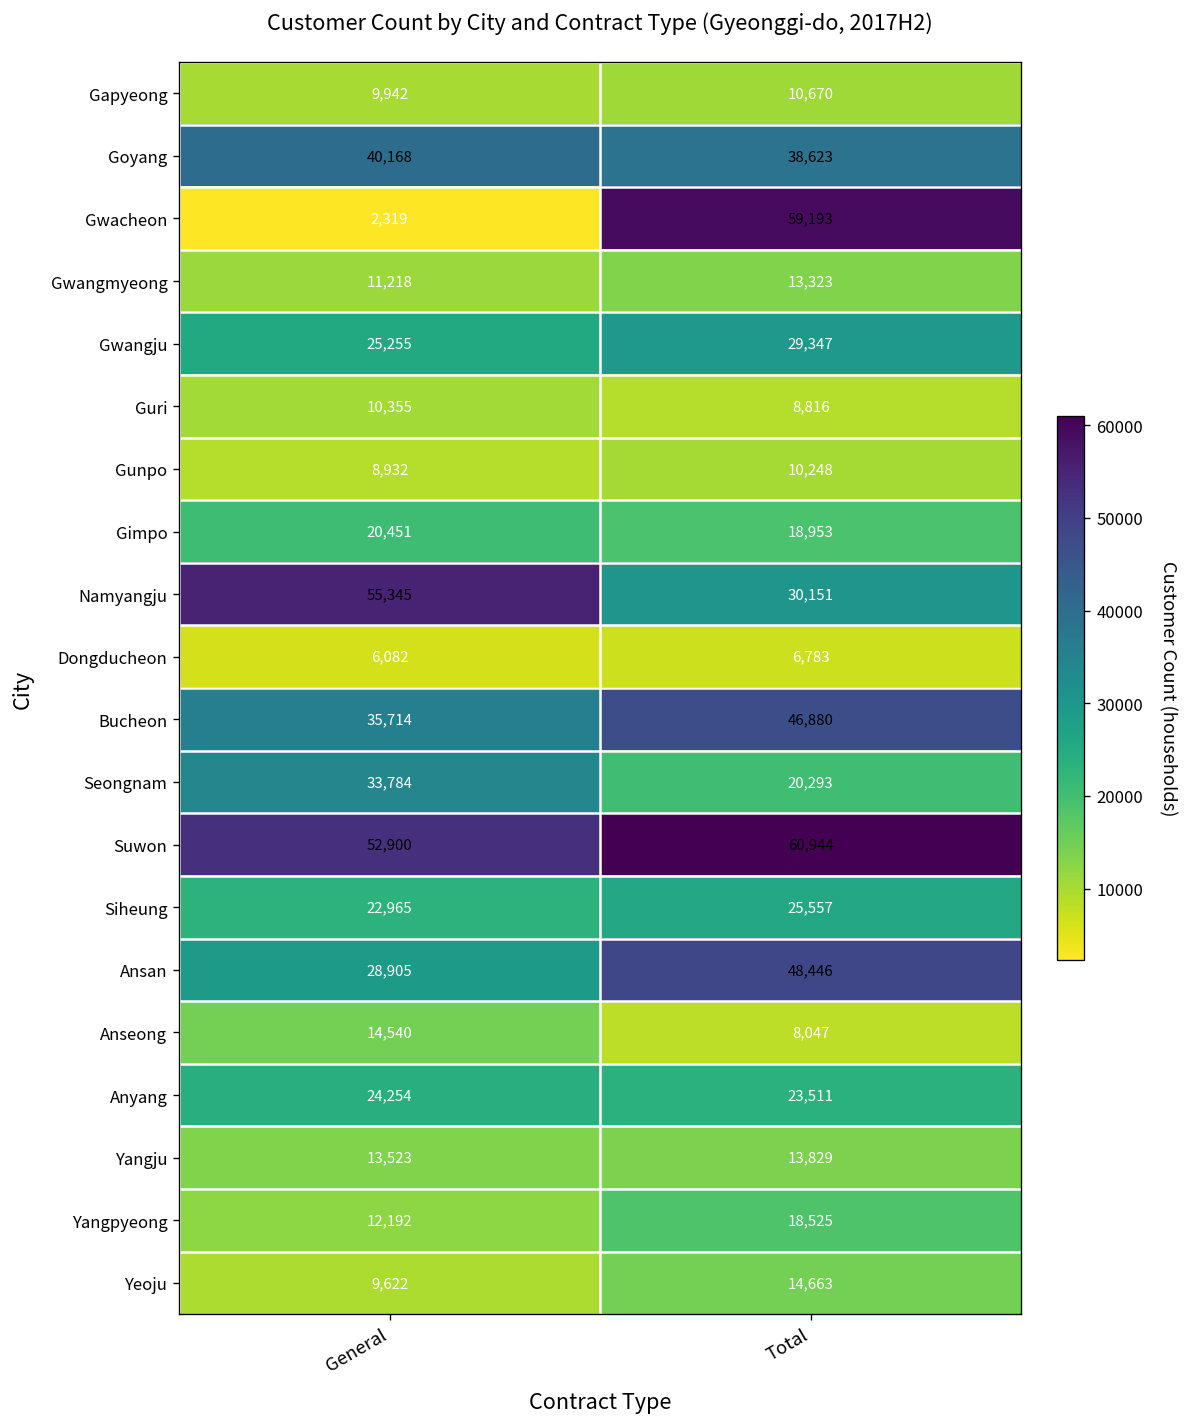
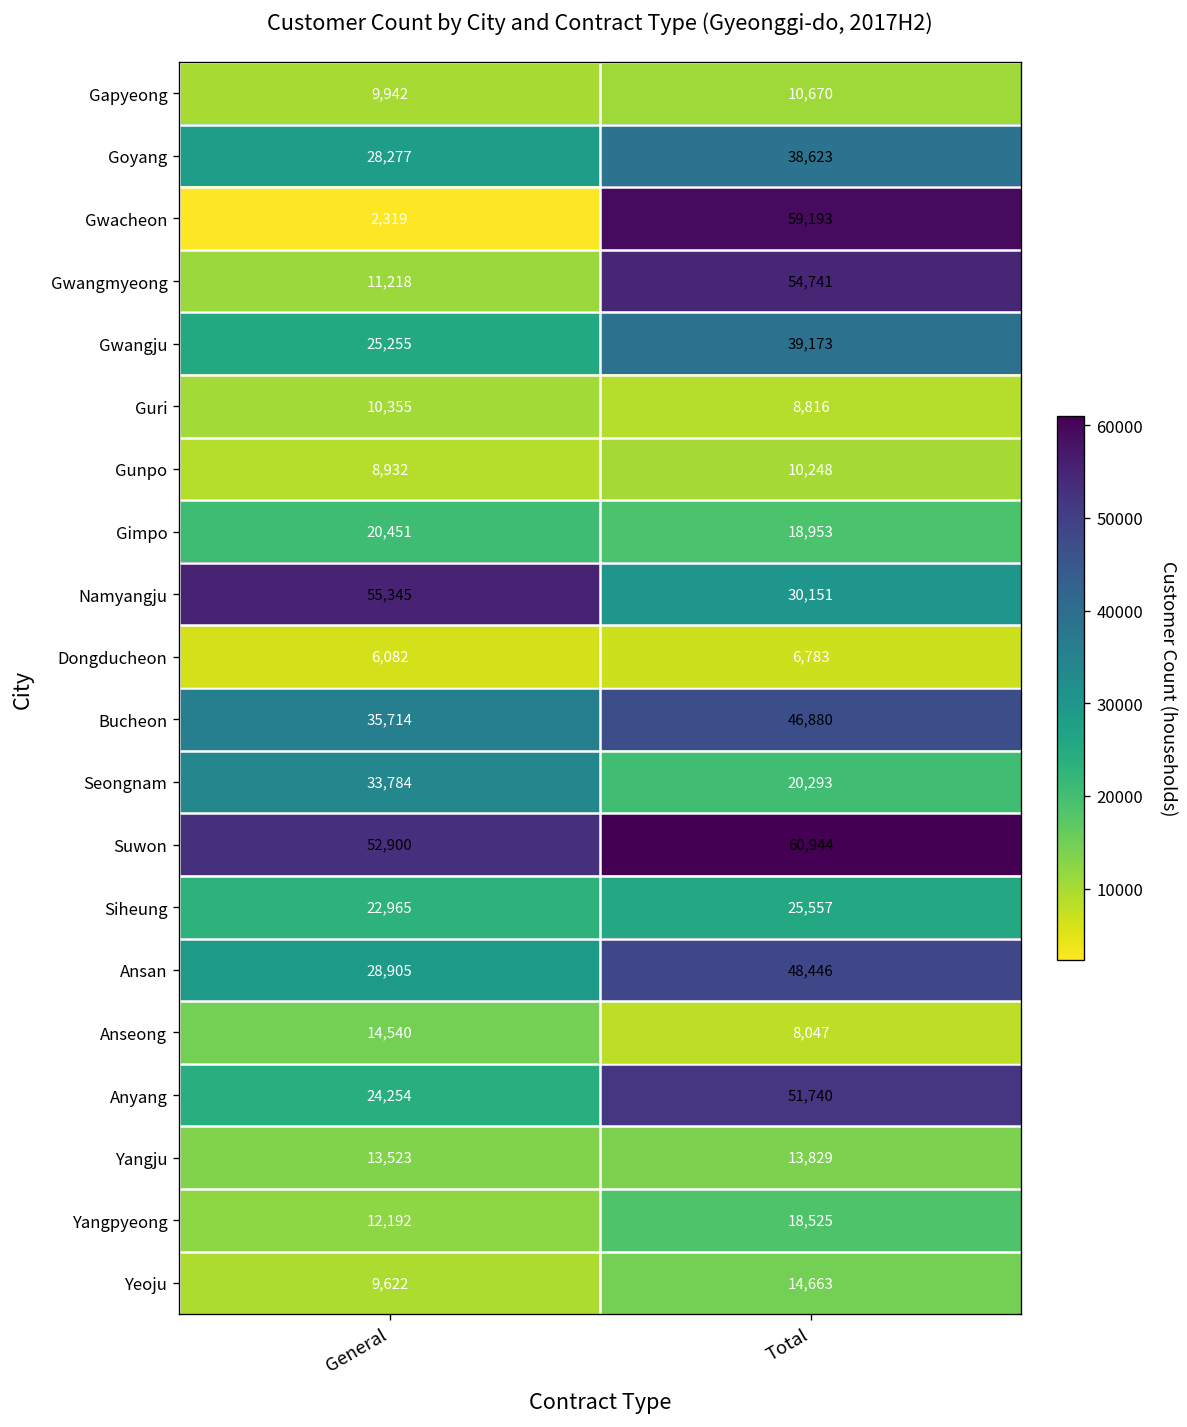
  {
    "Gapyeong": {
      "General": "9,942",
      "Total": "10,670"
    },
    "Goyang": {
-     "General": "40,168",
+     "General": "28,277",
      "Total": "38,623"
    },
    "Gwacheon": {
      "General": "2,319",
      "Total": "59,193"
    },
    "Gwangmyeong": {
      "General": "11,218",
-     "Total": "13,323"
+     "Total": "54,741"
    },
    "Gwangju": {
      "General": "25,255",
-     "Total": "29,347"
+     "Total": "39,173"
    },
    "Guri": {
      "General": "10,355",
      "Total": "8,816"
    },
    "Gunpo": {
      "General": "8,932",
      "Total": "10,248"
    },
    "Gimpo": {
      "General": "20,451",
      "Total": "18,953"
    },
    "Namyangju": {
      "General": "55,345",
      "Total": "30,151"
    },
    "Dongducheon": {
      "General": "6,082",
      "Total": "6,783"
    },
    "Bucheon": {
      "General": "35,714",
      "Total": "46,880"
    },
    "Seongnam": {
      "General": "33,784",
      "Total": "20,293"
    },
    "Suwon": {
      "General": "52,900",
      "Total": "60,944"
    },
    "Siheung": {
      "General": "22,965",
      "Total": "25,557"
    },
    "Ansan": {
      "General": "28,905",
      "Total": "48,446"
    },
    "Anseong": {
      "General": "14,540",
      "Total": "8,047"
    },
    "Anyang": {
      "General": "24,254",
-     "Total": "23,511"
+     "Total": "51,740"
    },
    "Yangju": {
      "General": "13,523",
      "Total": "13,829"
    },
    "Yangpyeong": {
      "General": "12,192",
      "Total": "18,525"
    },
    "Yeoju": {
      "General": "9,622",
      "Total": "14,663"
    }
  }
